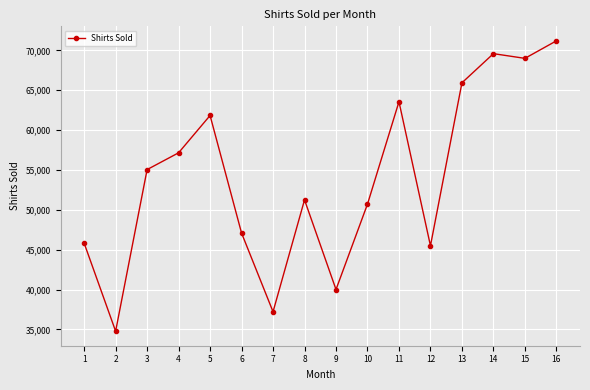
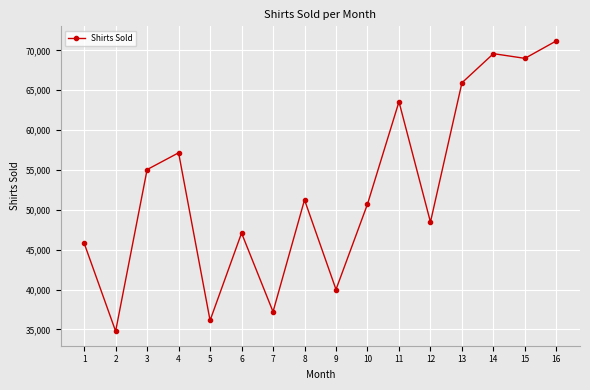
  {
    "1": "46,000",
    "2": "35,000",
    "3": "55,000",
    "4": "57,000",
-   "5": "62,000",
+   "5": "36,000",
    "6": "47,000",
    "7": "37,000",
    "8": "51,000",
    "9": "40,000",
    "10": "51,000",
    "11": "64,000",
-   "12": "45,000",
+   "12": "48,000",
    "13": "66,000",
    "14": "70,000",
    "15": "69,000",
    "16": "71,000"
  }
